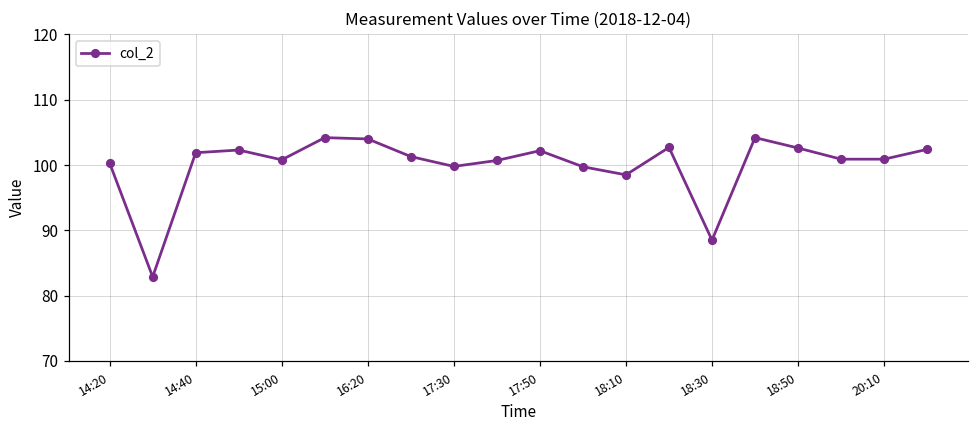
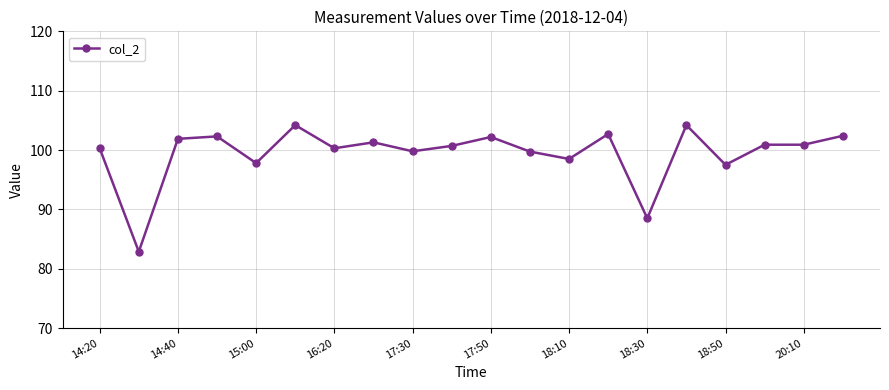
  {
    "14:20": 100,
    "14:40": 102,
-   "15:00": 101,
-   "16:20": 104,
+   "15:00": 98,
+   "16:20": 100,
    "17:30": 100,
    "17:50": 102,
    "18:10": 99,
    "18:30": 89,
-   "18:50": 103,
+   "18:50": 98,
    "20:10": 101
  }
